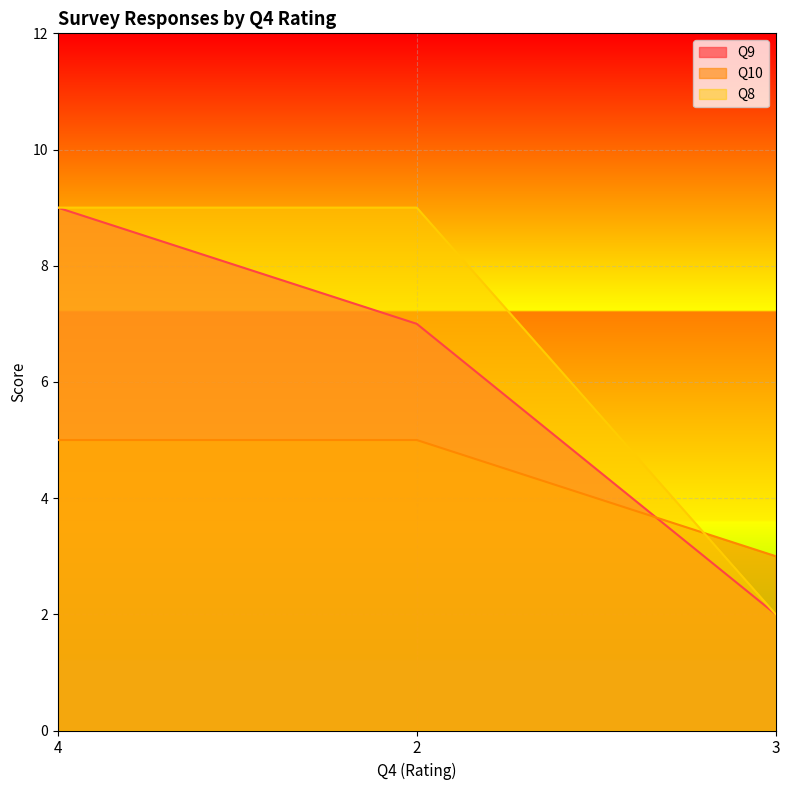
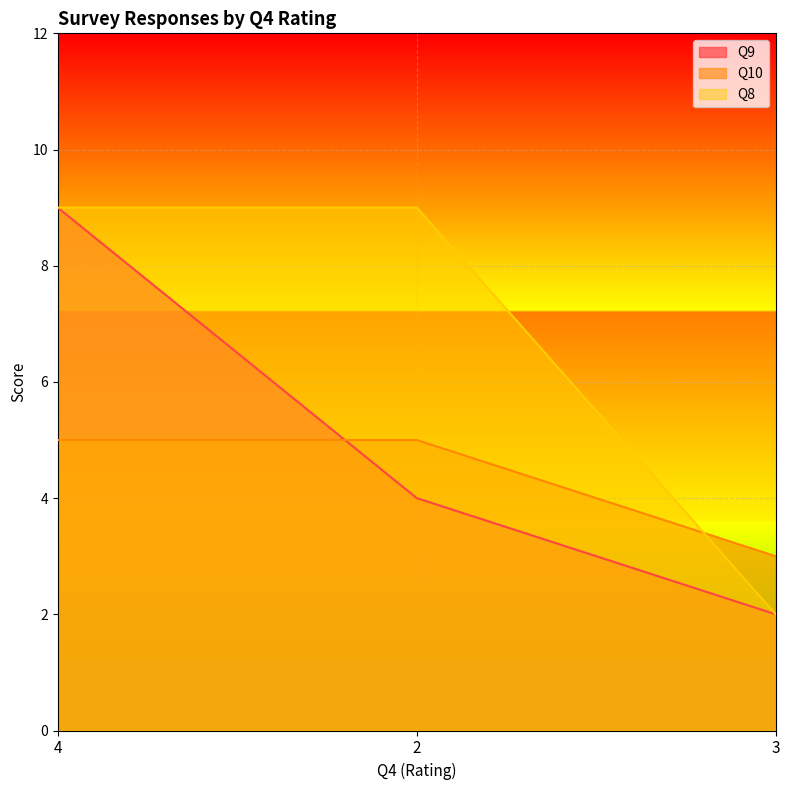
  {
    "Q9": {
-     "2": 7
+     "2": 4
    },
    "Q10": {
      "4": 5,
      "2": 5,
      "3": 3
    },
    "Q8": {
      "2": 9
    }
  }
